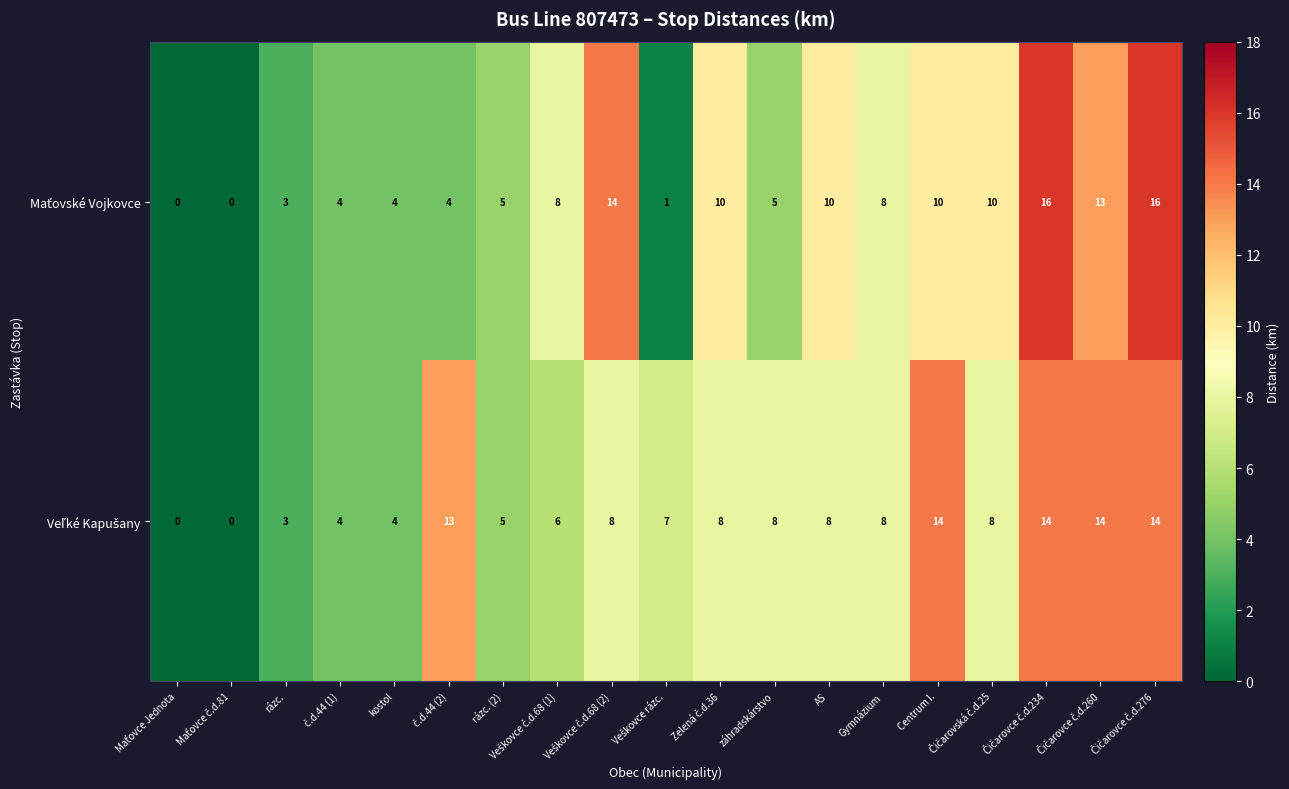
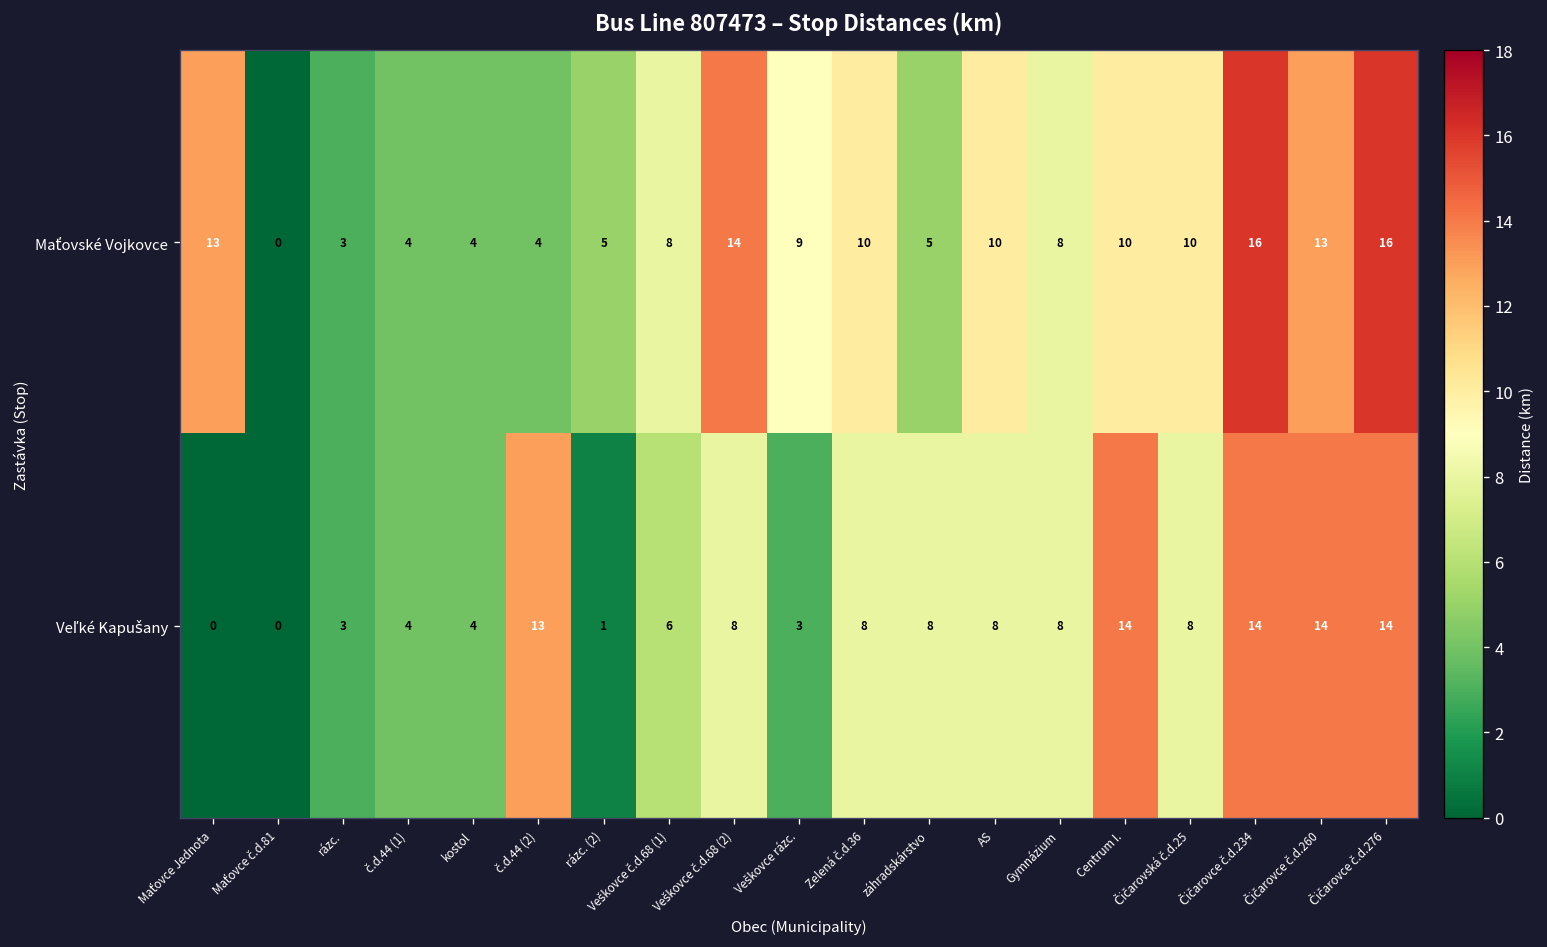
  {
    "Maťovské Vojkovce": {
-     "Maťovce Jednota": 0,
+     "Maťovce Jednota": 13,
      "Maťovce č.d.81": 0,
      "rázc.": 3,
      "č.d.44 (1)": 4,
      "kostol": 4,
      "č.d.44 (2)": 4,
      "rázc. (2)": 5,
      "Veškovce č.d.68 (1)": 8,
      "Veškovce č.d.68 (2)": 14,
-     "Veškovce rázc.": 1,
+     "Veškovce rázc.": 9,
      "Zelená č.d.36": 10,
      "záhradskárstvo": 5,
      "AS": 10,
      "Gymnázium": 8,
      "Centrum I.": 10,
      "Čičarovská č.d.25": 10,
      "Čičarovce č.d.234": 16,
      "Čičarovce č.d.260": 13,
      "Čičarovce č.d.276": 16
    },
    "Veľké Kapušany": {
      "Maťovce Jednota": 0,
      "Maťovce č.d.81": 0,
      "rázc.": 3,
      "č.d.44 (1)": 4,
      "kostol": 4,
      "č.d.44 (2)": 13,
-     "rázc. (2)": 5,
+     "rázc. (2)": 1,
      "Veškovce č.d.68 (1)": 6,
      "Veškovce č.d.68 (2)": 8,
-     "Veškovce rázc.": 7,
+     "Veškovce rázc.": 3,
      "Zelená č.d.36": 8,
      "záhradskárstvo": 8,
      "AS": 8,
      "Gymnázium": 8,
      "Centrum I.": 14,
      "Čičarovská č.d.25": 8,
      "Čičarovce č.d.234": 14,
      "Čičarovce č.d.260": 14,
      "Čičarovce č.d.276": 14
    }
  }
